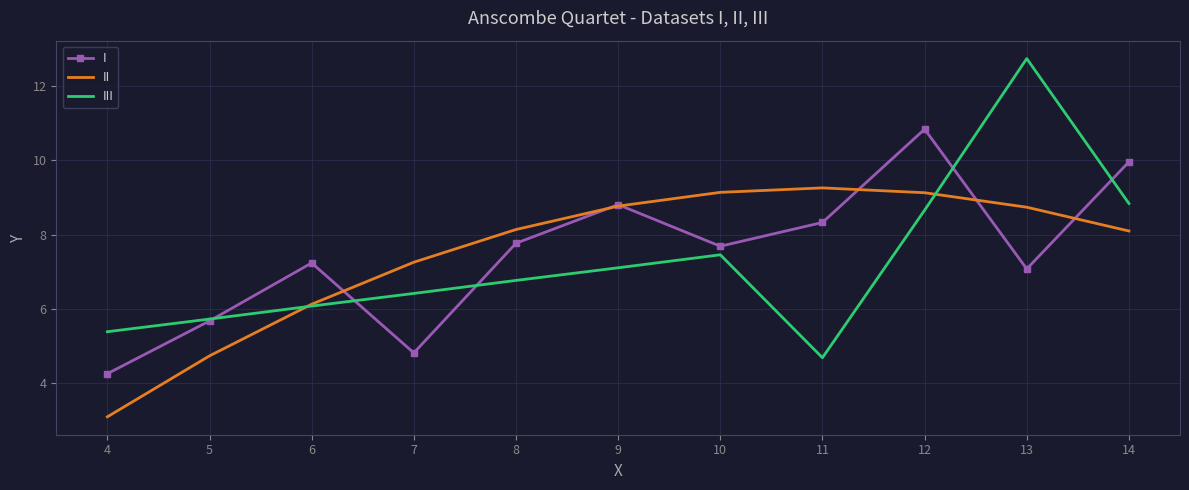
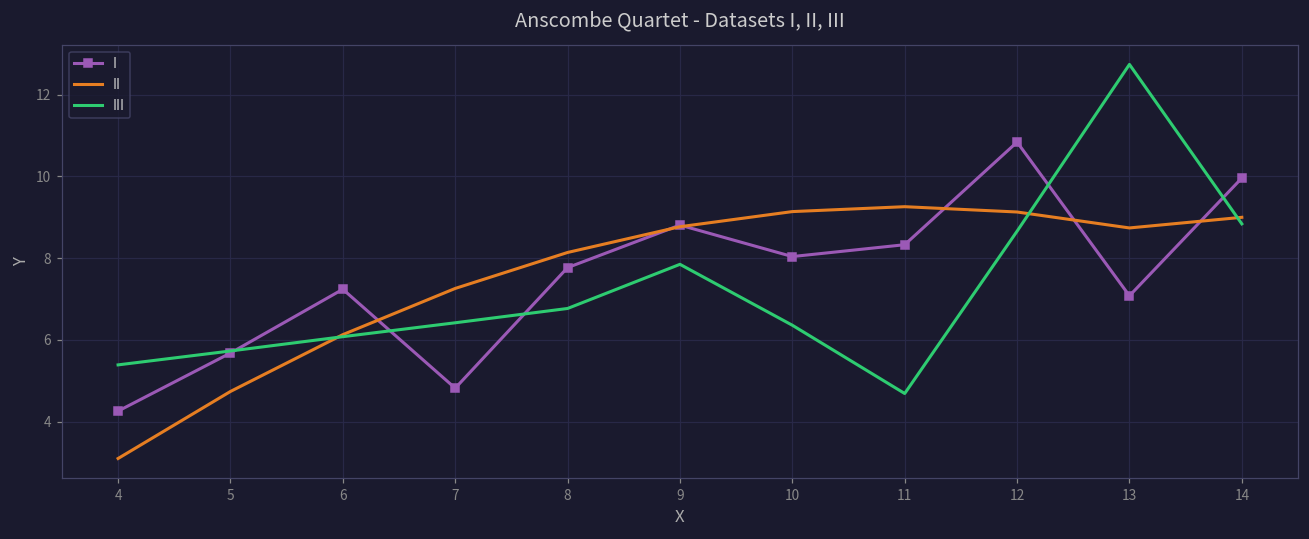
  {
    "I": {
      "4": 4.3,
      "6": 7.2,
      "7": 4.8,
      "8": 7.8,
-     "10": 7.7,
+     "10": 8.0,
      "11": 8.3,
      "12": 10.8,
      "13": 7.1,
      "14": 10.0
    },
    "II": {
      "4": 3.1,
      "5": 4.7,
      "7": 7.3,
      "8": 8.1,
      "10": 9.1,
      "11": 9.3,
      "12": 9.1,
      "13": 8.7,
-     "14": 8.1
+     "14": 9.0
    },
    "III": {
      "4": 5.4,
      "7": 6.4,
      "8": 6.8,
-     "9": 7.1,
-     "10": 7.5,
+     "9": 7.9,
+     "10": 6.4,
      "11": 4.7,
      "12": 8.7,
      "13": 12.7,
      "14": 8.8
    }
  }
